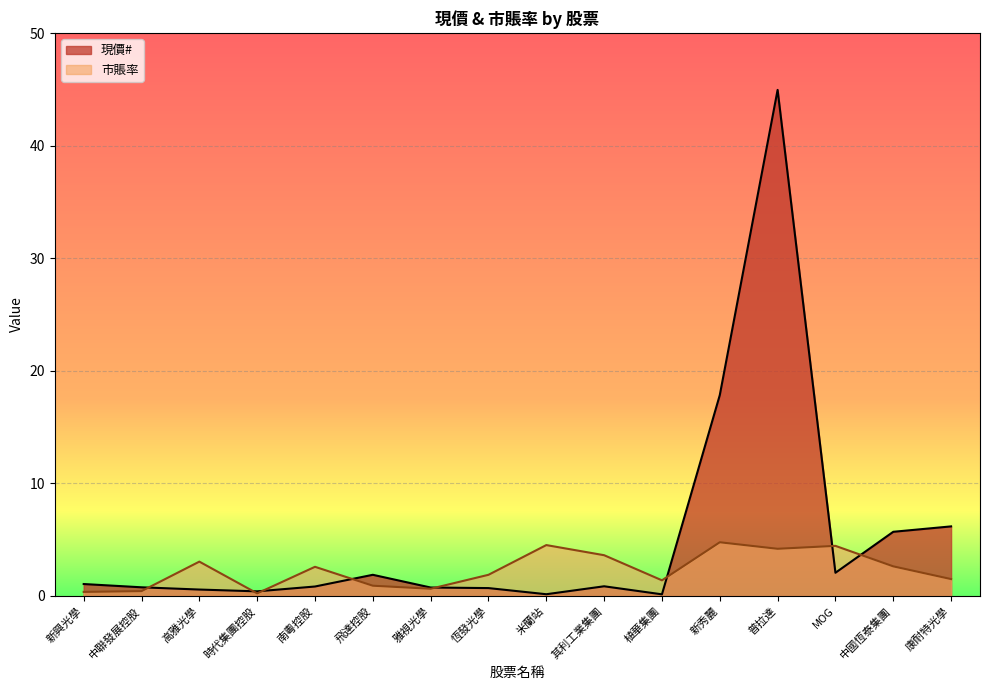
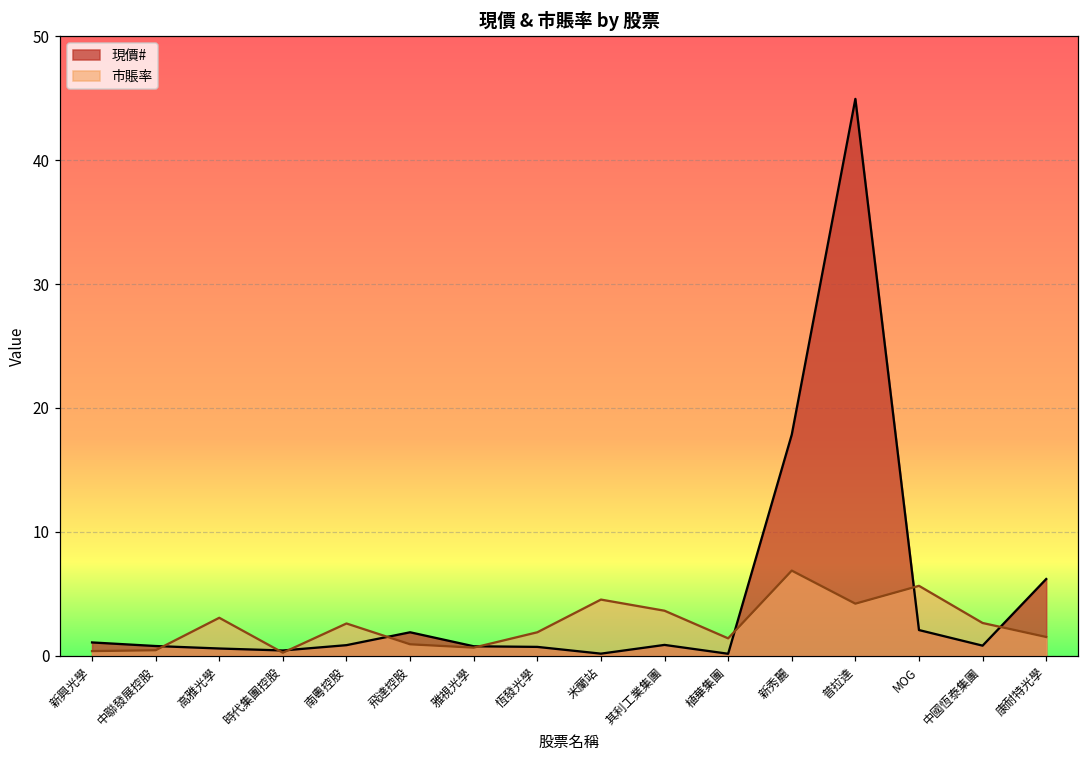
  {
    "現價#": {
      "新興光學": 1.1,
      "中聯發展控股": 0.8,
      "高雅光學": 0.6,
      "南粵控股": 0.8,
      "飛達控股": 1.9,
      "恆發光學": 0.7,
      "米蘭站": 0.2,
      "其利工業集團": 0.9,
      "植華集團": 0.1,
      "新秀麗": 17.8,
      "普拉達": 45.0,
      "MOG": 2.1,
-     "中國恆泰集團": 5.7,
+     "中國恆泰集團": 0.8,
      "康耐特光學": 6.2
    },
    "市賬率": {
      "新興光學": 0.4,
      "中聯發展控股": 0.4,
      "高雅光學": 3.1,
      "南粵控股": 2.6,
      "飛達控股": 0.9,
      "恆發光學": 1.9,
      "米蘭站": 4.5,
      "其利工業集團": 3.6,
      "植華集團": 1.4,
-     "新秀麗": 4.8,
+     "新秀麗": 6.9,
      "普拉達": 4.2,
-     "MOG": 4.5,
+     "MOG": 5.6,
      "中國恆泰集團": 2.6,
      "康耐特光學": 1.5
    }
  }
